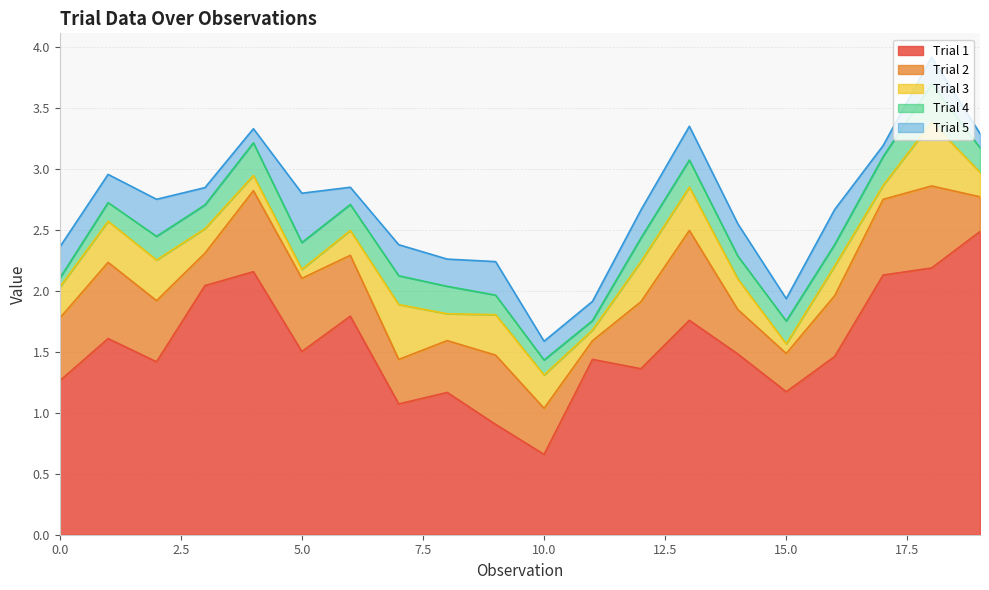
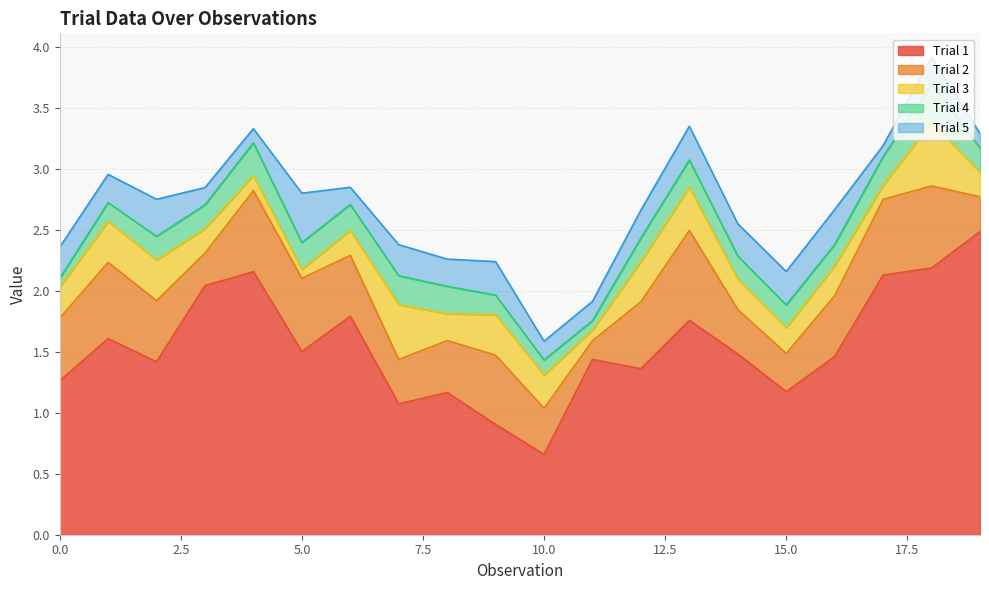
  {
    "Trial 3": {
      "0.0": 0.25,
      "5.0": 0.07,
      "10.0": 0.27,
-     "15.0": 0.08
+     "15.0": 0.21
    },
    "Trial 4": {
      "0.0": 0.07,
      "5.0": 0.22,
      "10.0": 0.12,
      "15.0": 0.19
    },
    "Trial 5": {
      "0.0": 0.26,
      "5.0": 0.41,
      "10.0": 0.15,
-     "15.0": 0.18
+     "15.0": 0.27
    }
  }
